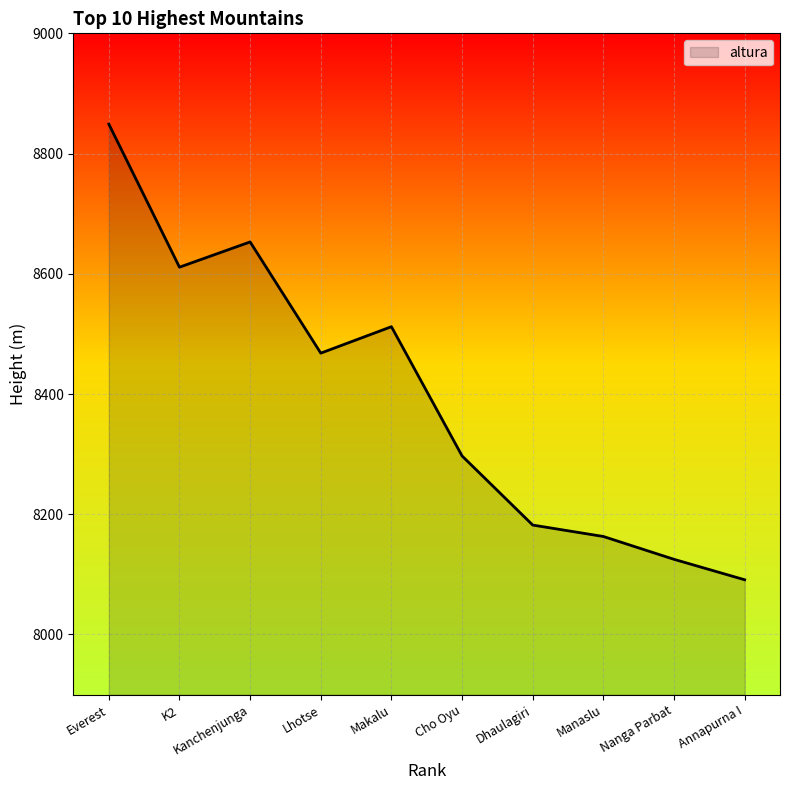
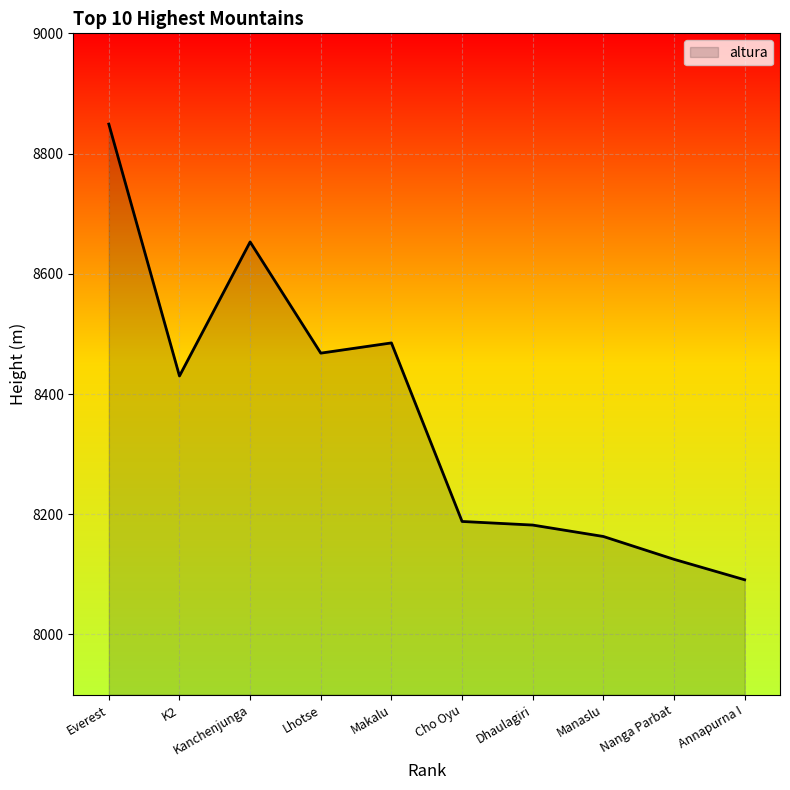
  {
    "Everest": 8850,
-   "K2": 8610,
+   "K2": 8430,
    "Kanchenjunga": 8650,
    "Lhotse": 8470,
-   "Makalu": 8510,
-   "Cho Oyu": 8300,
+   "Makalu": 8490,
+   "Cho Oyu": 8190,
    "Dhaulagiri": 8180,
    "Manaslu": 8160,
    "Nanga Parbat": 8130,
    "Annapurna I": 8090
  }
